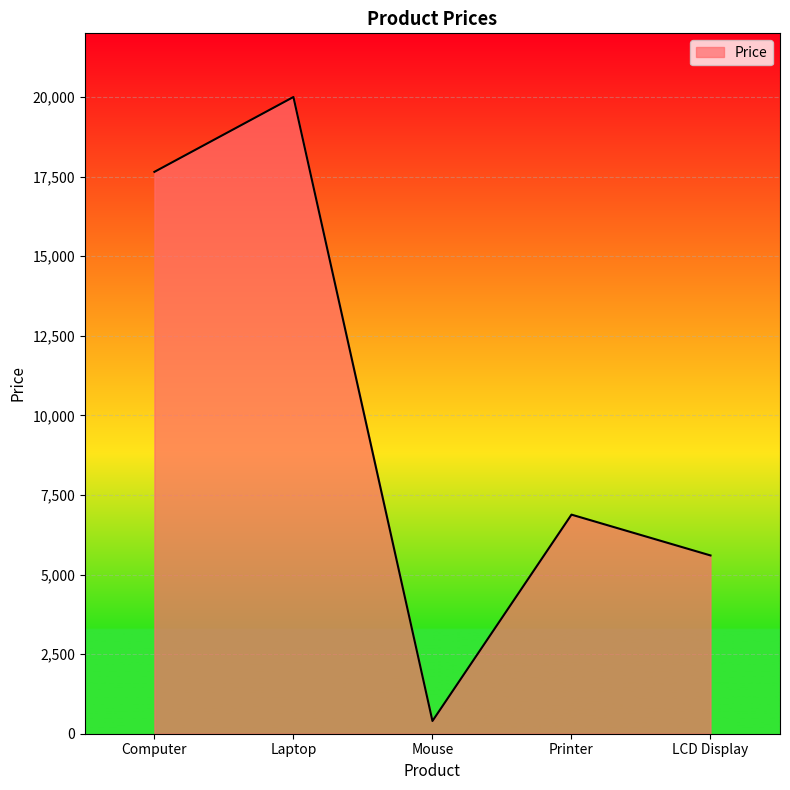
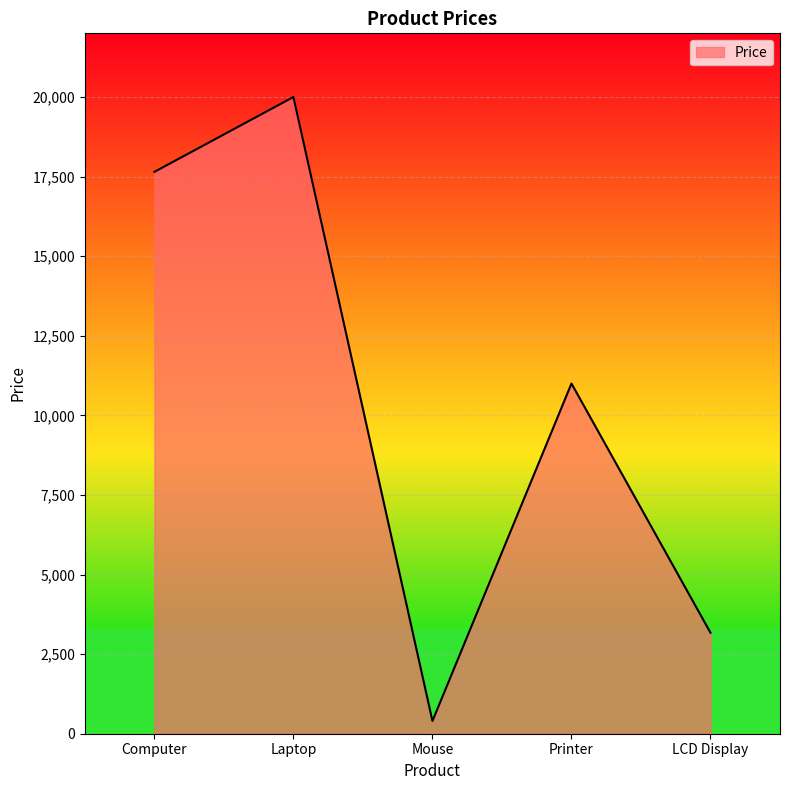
  {
    "Computer": "17,600",
    "Laptop": "20,000",
    "Mouse": "400",
-   "Printer": "6,900",
-   "LCD Display": "5,600"
+   "Printer": "11,000",
+   "LCD Display": "3,200"
  }
